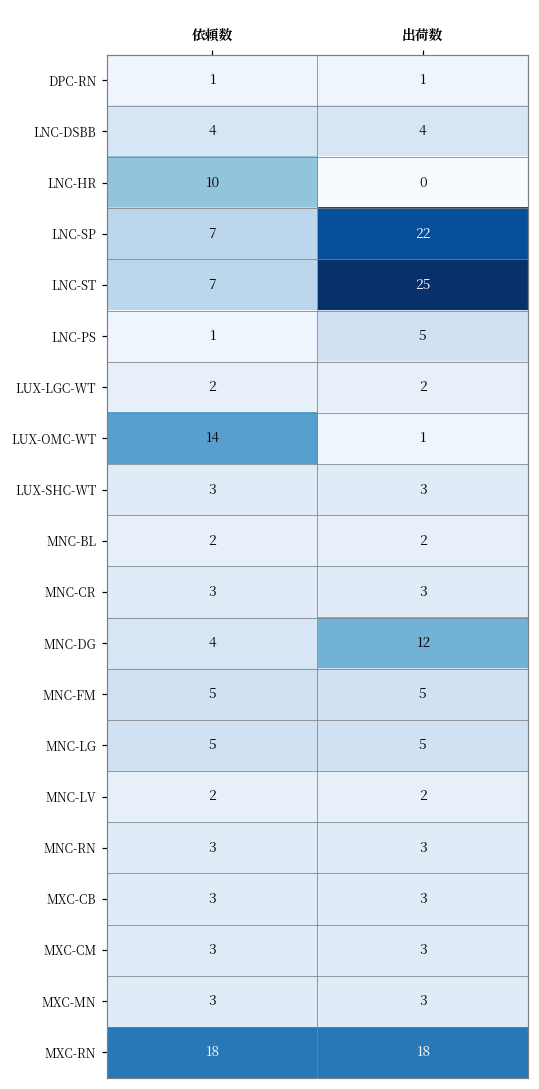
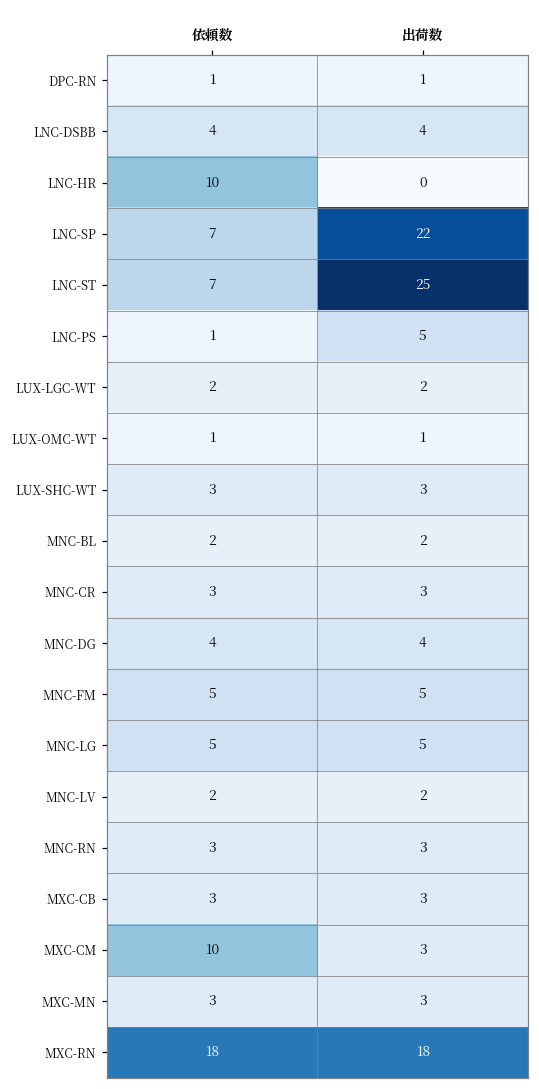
  {
    "DPC-RN": {
      "依頼数": 1,
      "出荷数": 1
    },
    "LNC-DSBB": {
      "依頼数": 4,
      "出荷数": 4
    },
    "LNC-HR": {
      "依頼数": 10,
      "出荷数": 0
    },
    "LNC-SP": {
      "依頼数": 7,
      "出荷数": 22
    },
    "LNC-ST": {
      "依頼数": 7,
      "出荷数": 25
    },
    "LNC-PS": {
      "依頼数": 1,
      "出荷数": 5
    },
    "LUX-LGC-WT": {
      "依頼数": 2,
      "出荷数": 2
    },
    "LUX-OMC-WT": {
-     "依頼数": 14,
+     "依頼数": 1,
      "出荷数": 1
    },
    "LUX-SHC-WT": {
      "依頼数": 3,
      "出荷数": 3
    },
    "MNC-BL": {
      "依頼数": 2,
      "出荷数": 2
    },
    "MNC-CR": {
      "依頼数": 3,
      "出荷数": 3
    },
    "MNC-DG": {
      "依頼数": 4,
-     "出荷数": 12
+     "出荷数": 4
    },
    "MNC-FM": {
      "依頼数": 5,
      "出荷数": 5
    },
    "MNC-LG": {
      "依頼数": 5,
      "出荷数": 5
    },
    "MNC-LV": {
      "依頼数": 2,
      "出荷数": 2
    },
    "MNC-RN": {
      "依頼数": 3,
      "出荷数": 3
    },
    "MXC-CB": {
      "依頼数": 3,
      "出荷数": 3
    },
    "MXC-CM": {
-     "依頼数": 3,
+     "依頼数": 10,
      "出荷数": 3
    },
    "MXC-MN": {
      "依頼数": 3,
      "出荷数": 3
    },
    "MXC-RN": {
      "依頼数": 18,
      "出荷数": 18
    }
  }
